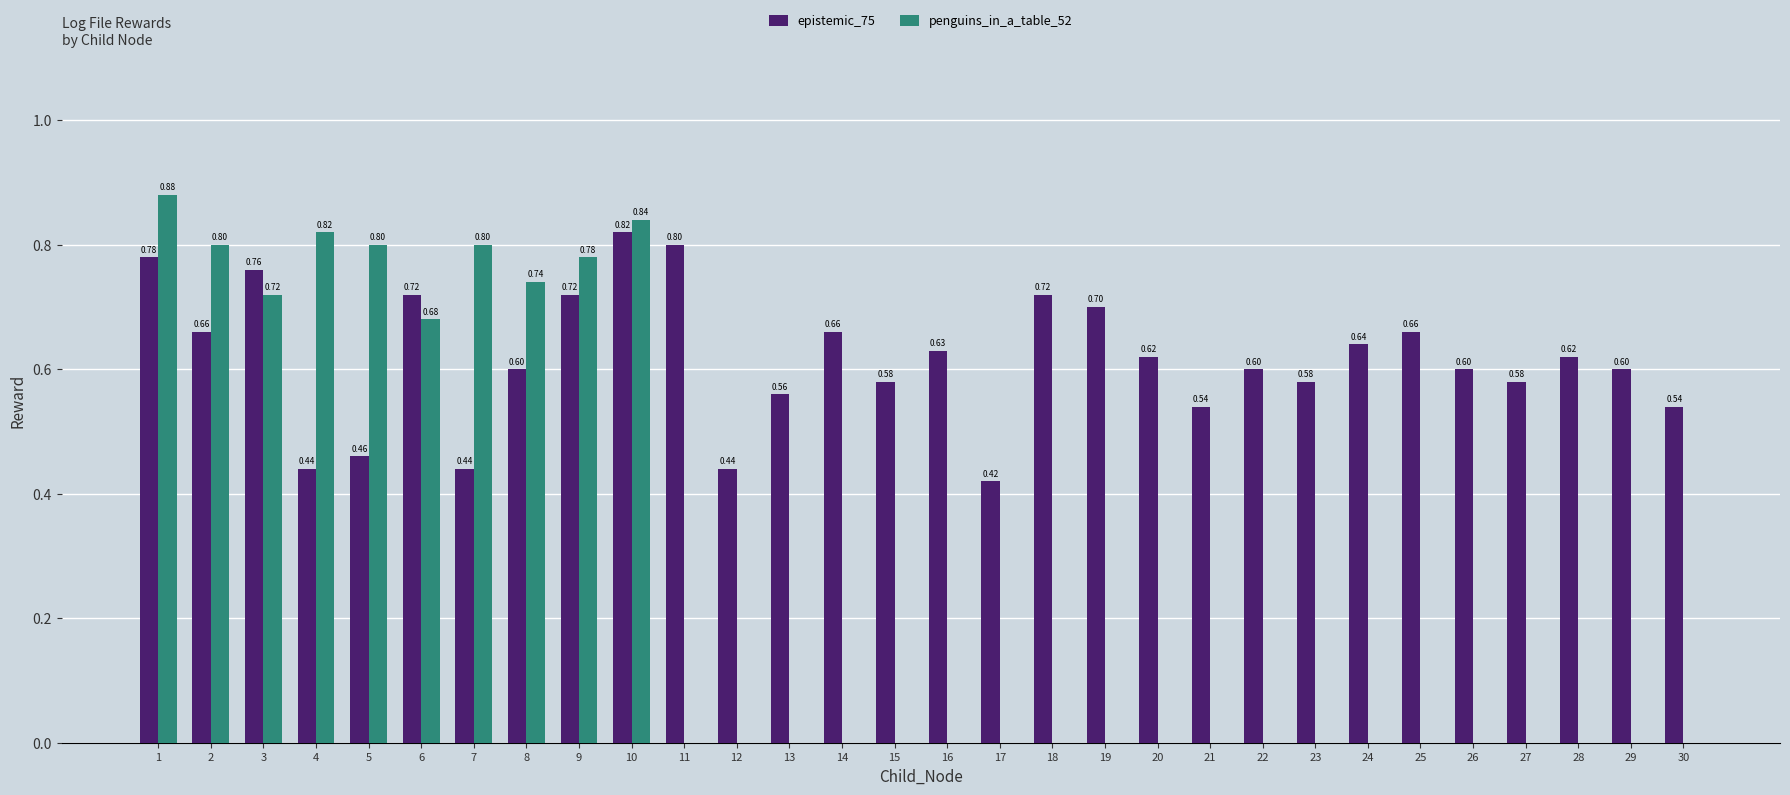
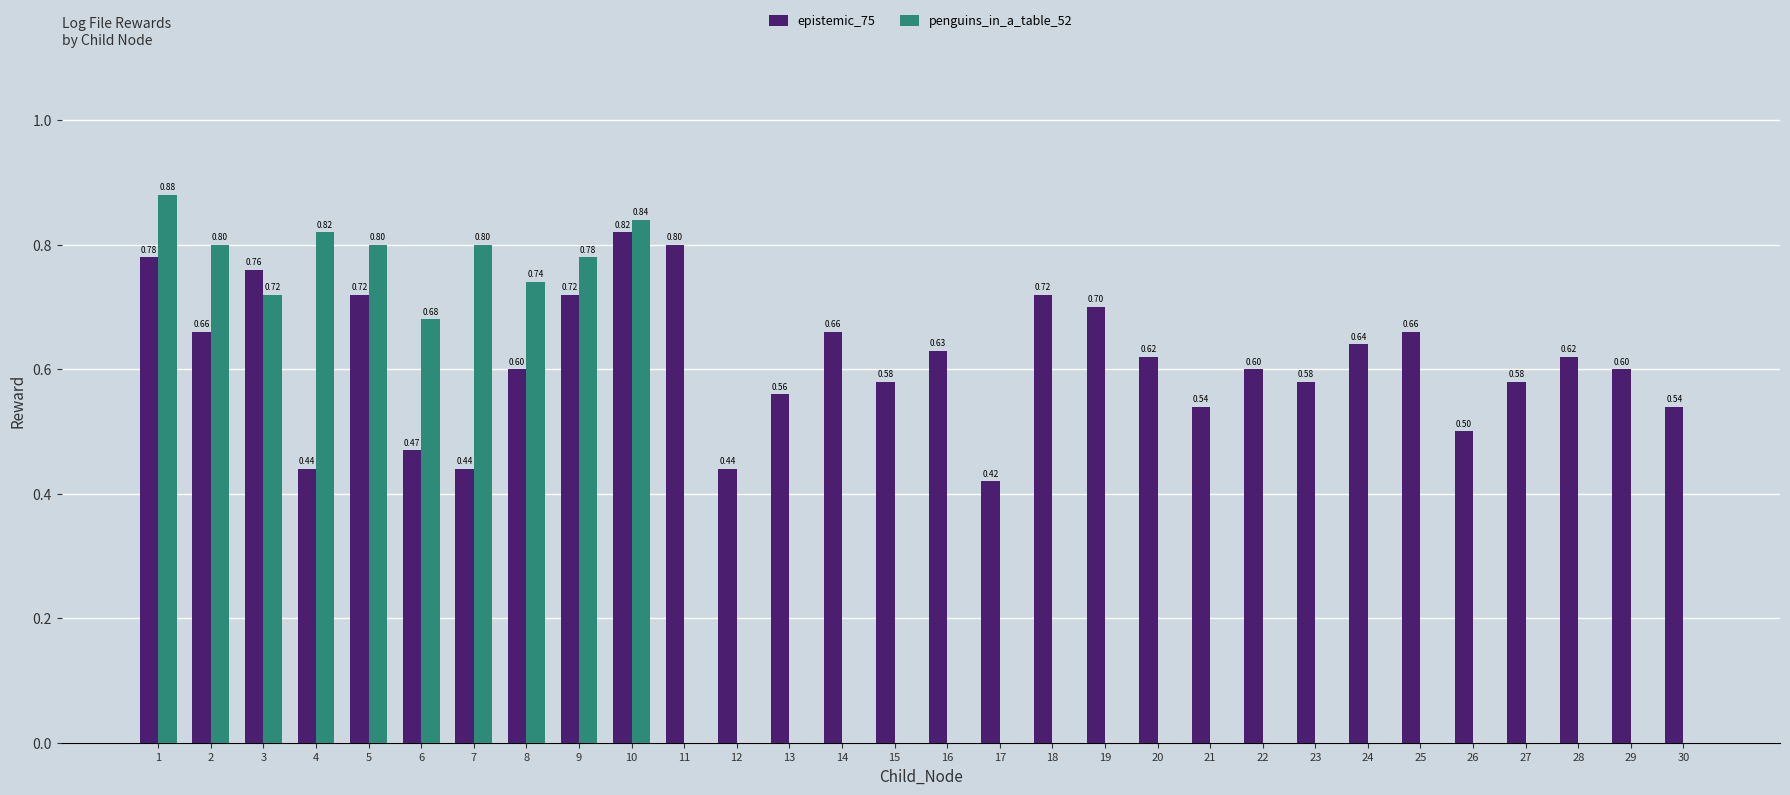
  {
    "epistemic_75": {
      "1": 0.78,
      "2": 0.66,
      "3": 0.76,
      "4": 0.44,
-     "5": 0.46,
-     "6": 0.72,
+     "5": 0.72,
+     "6": 0.47,
      "7": 0.44,
      "8": 0.60,
      "9": 0.72,
      "10": 0.82,
      "11": 0.80,
      "12": 0.44,
      "13": 0.56,
      "14": 0.66,
      "15": 0.58,
      "16": 0.63,
      "17": 0.42,
      "18": 0.72,
      "19": 0.70,
      "20": 0.62,
      "21": 0.54,
      "22": 0.60,
      "23": 0.58,
      "24": 0.64,
      "25": 0.66,
-     "26": 0.60,
+     "26": 0.50,
      "27": 0.58,
      "28": 0.62,
      "29": 0.60,
      "30": 0.54
    },
    "penguins_in_a_table_52": {
      "1": 0.88,
      "2": 0.80,
      "3": 0.72,
      "4": 0.82,
      "5": 0.80,
      "6": 0.68,
      "7": 0.80,
      "8": 0.74,
      "9": 0.78,
      "10": 0.84
    }
  }
